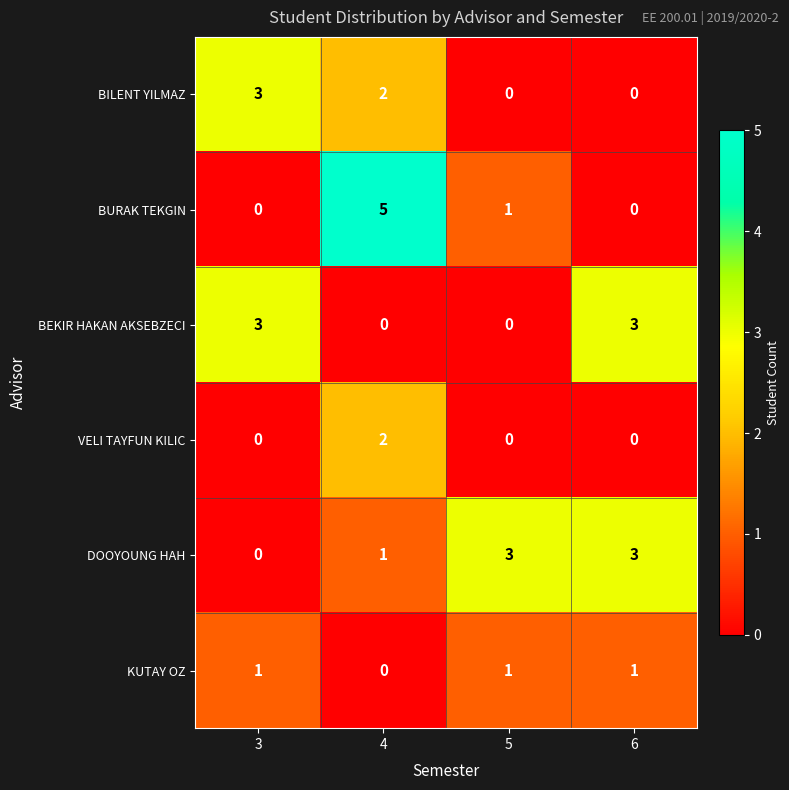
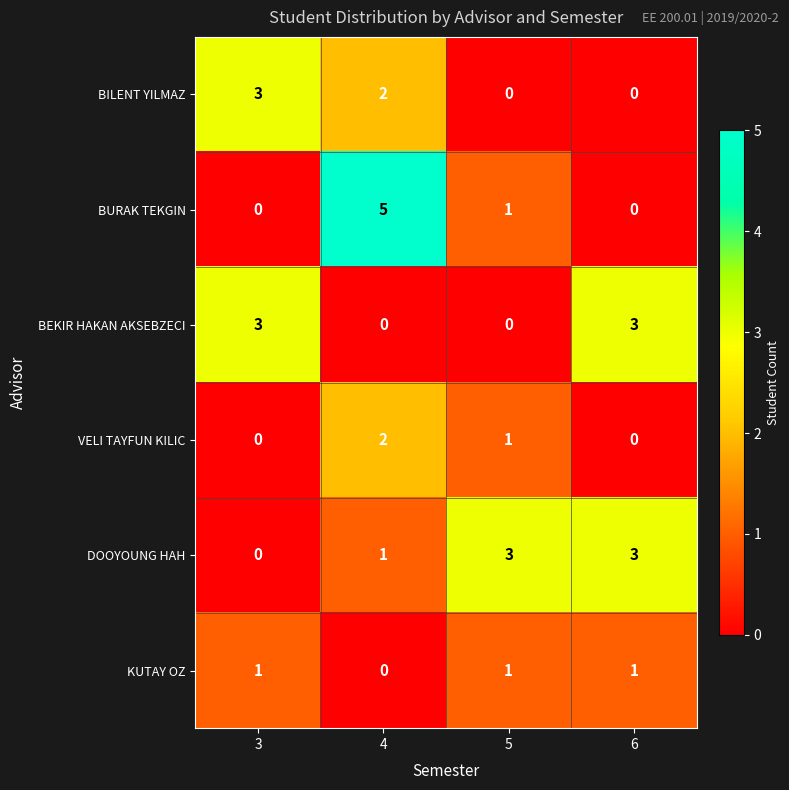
  {
    "BILENT YILMAZ": {
      "3": 3,
      "4": 2,
      "5": 0,
      "6": 0
    },
    "BURAK TEKGIN": {
      "3": 0,
      "4": 5,
      "5": 1,
      "6": 0
    },
    "BEKIR HAKAN AKSEBZECI": {
      "3": 3,
      "4": 0,
      "5": 0,
      "6": 3
    },
    "VELI TAYFUN KILIC": {
      "3": 0,
      "4": 2,
-     "5": 0,
+     "5": 1,
      "6": 0
    },
    "DOOYOUNG HAH": {
      "3": 0,
      "4": 1,
      "5": 3,
      "6": 3
    },
    "KUTAY OZ": {
      "3": 1,
      "4": 0,
      "5": 1,
      "6": 1
    }
  }
